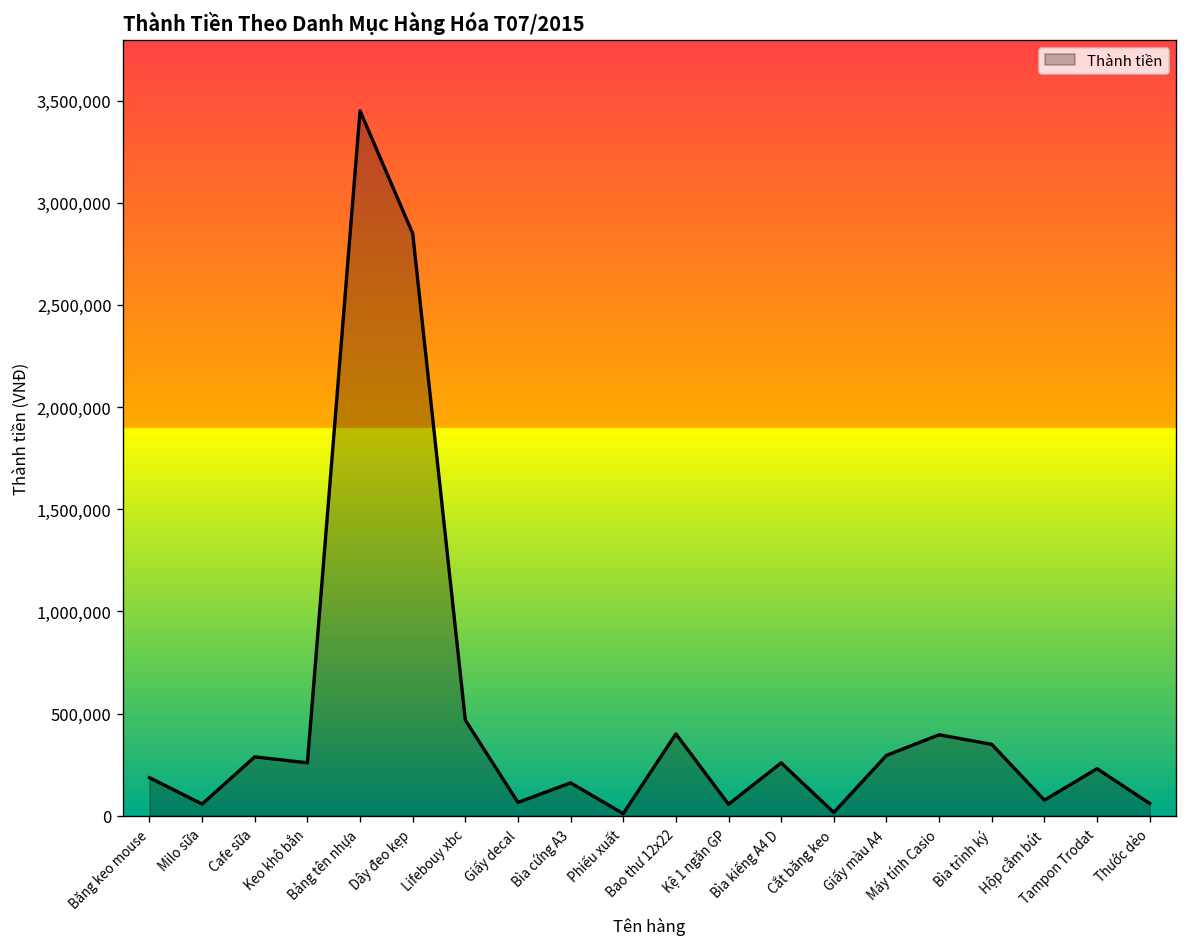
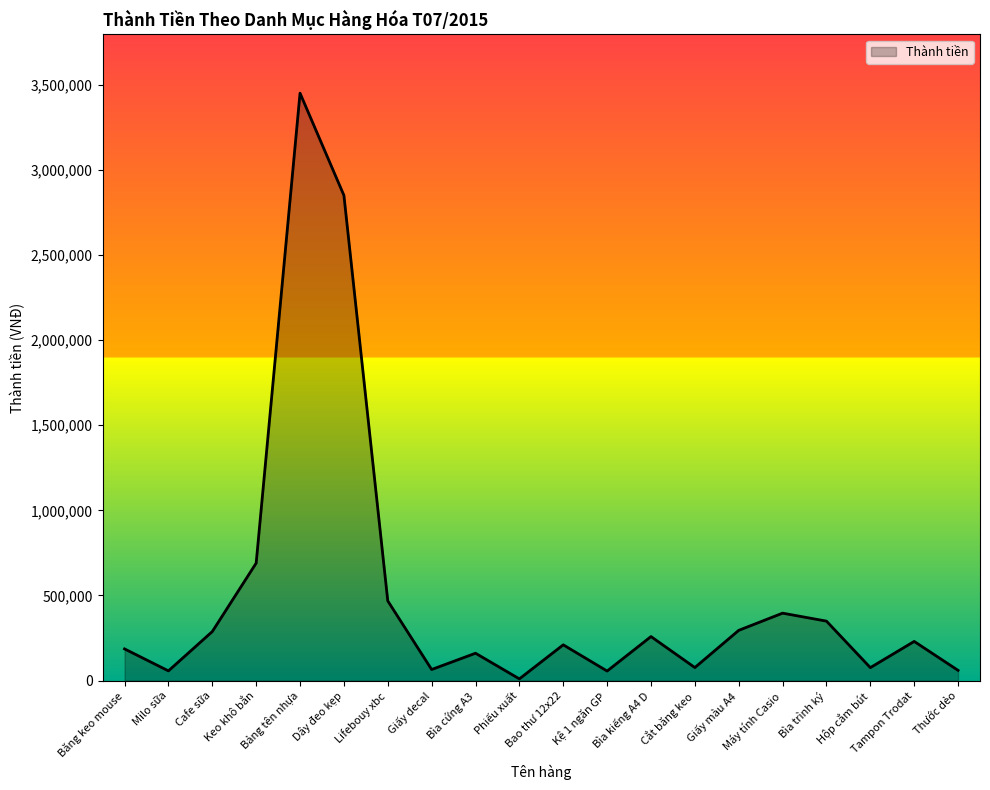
  {
    "Băng keo mouse": "190,000",
    "Milo sữa": "60,000",
    "Cafe sữa": "290,000",
-   "Keo khô bắn": "260,000",
+   "Keo khô bắn": "690,000",
    "Bảng tên nhựa": "3,450,000",
    "Dây đeo kẹp": "2,850,000",
    "Lifebouy xbc": "470,000",
    "Giấy decal": "70,000",
    "Bìa cứng A3": "160,000",
    "Phiếu xuất": "10,000",
-   "Bao thư 12x22": "400,000",
+   "Bao thư 12x22": "210,000",
    "Kệ 1 ngăn GP": "60,000",
    "Bìa kiếng A4 D": "260,000",
-   "Cắt băng keo": "20,000",
+   "Cắt băng keo": "80,000",
    "Giấy màu A4": "300,000",
    "Máy tính Casio": "400,000",
    "Bìa trình ký": "350,000",
    "Hộp cắm bút": "80,000",
    "Tampon Trodat": "230,000",
    "Thước dẻo": "60,000"
  }
